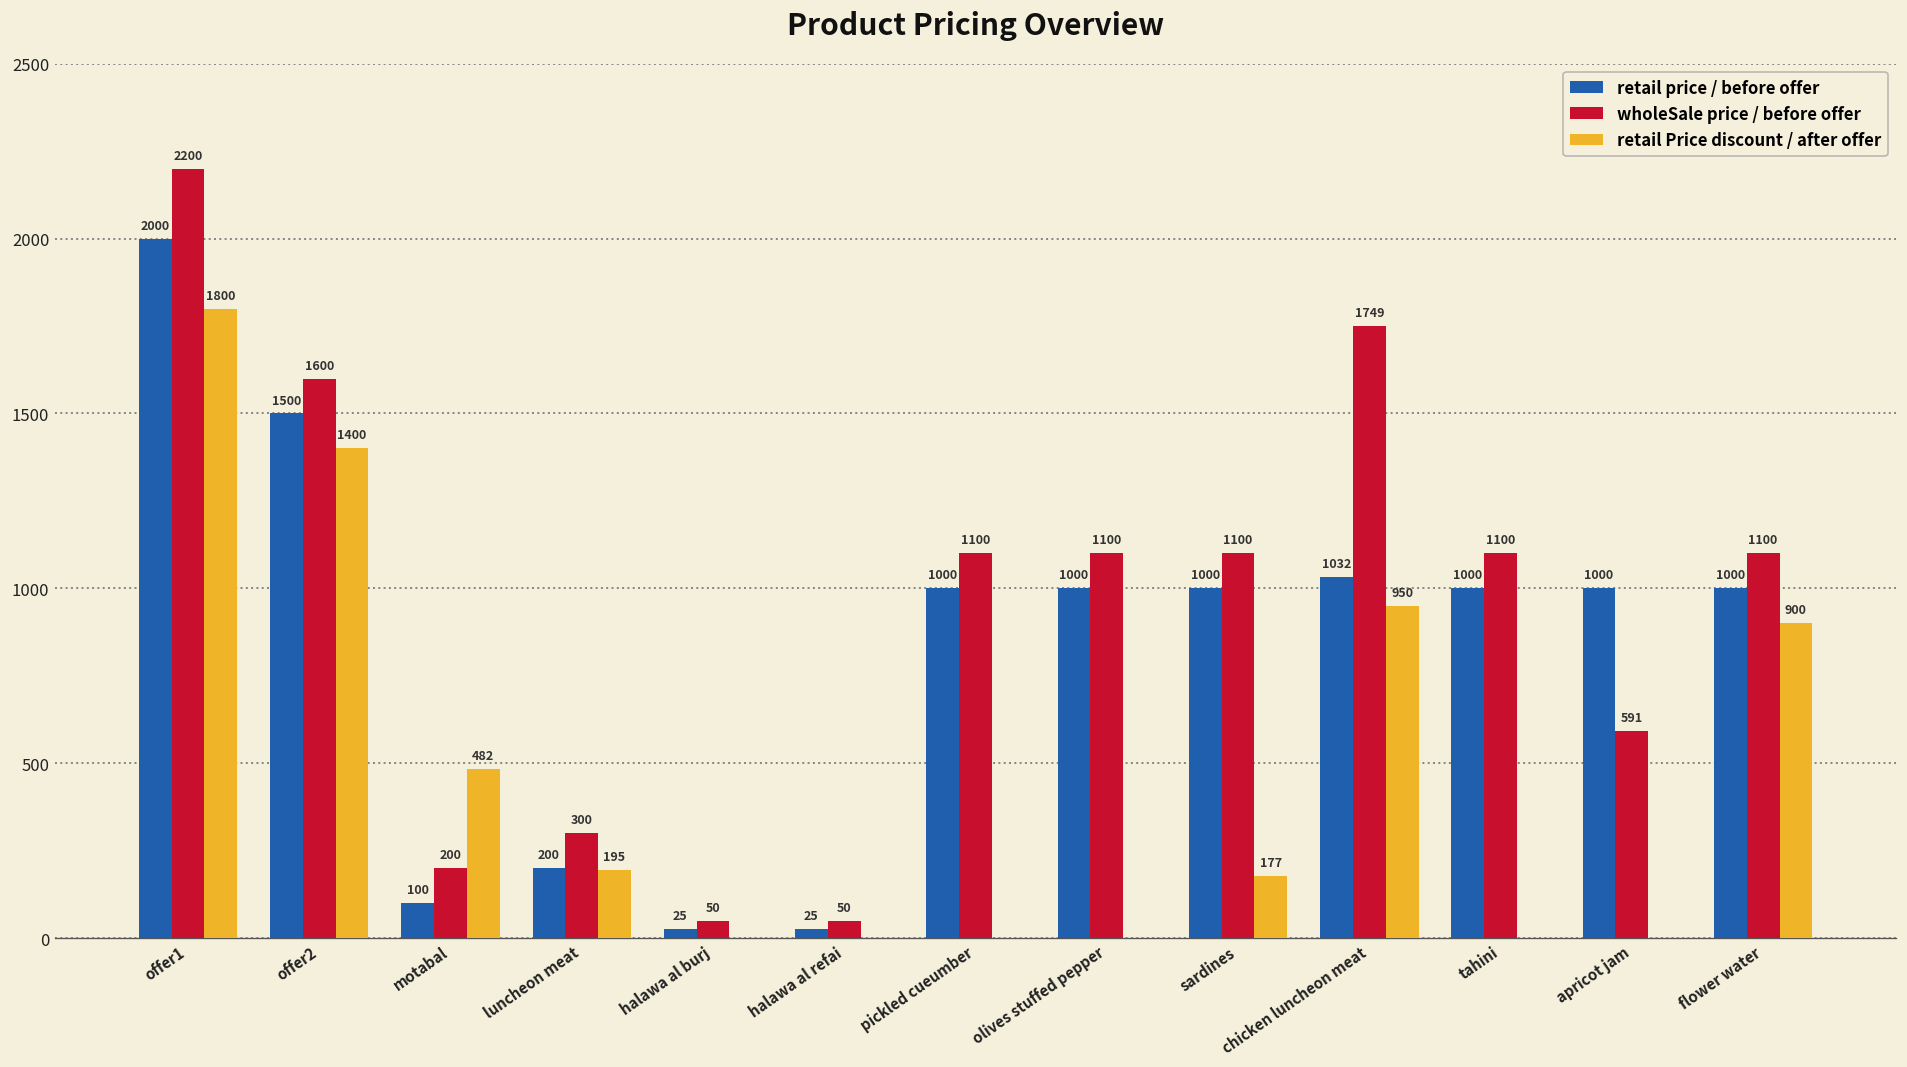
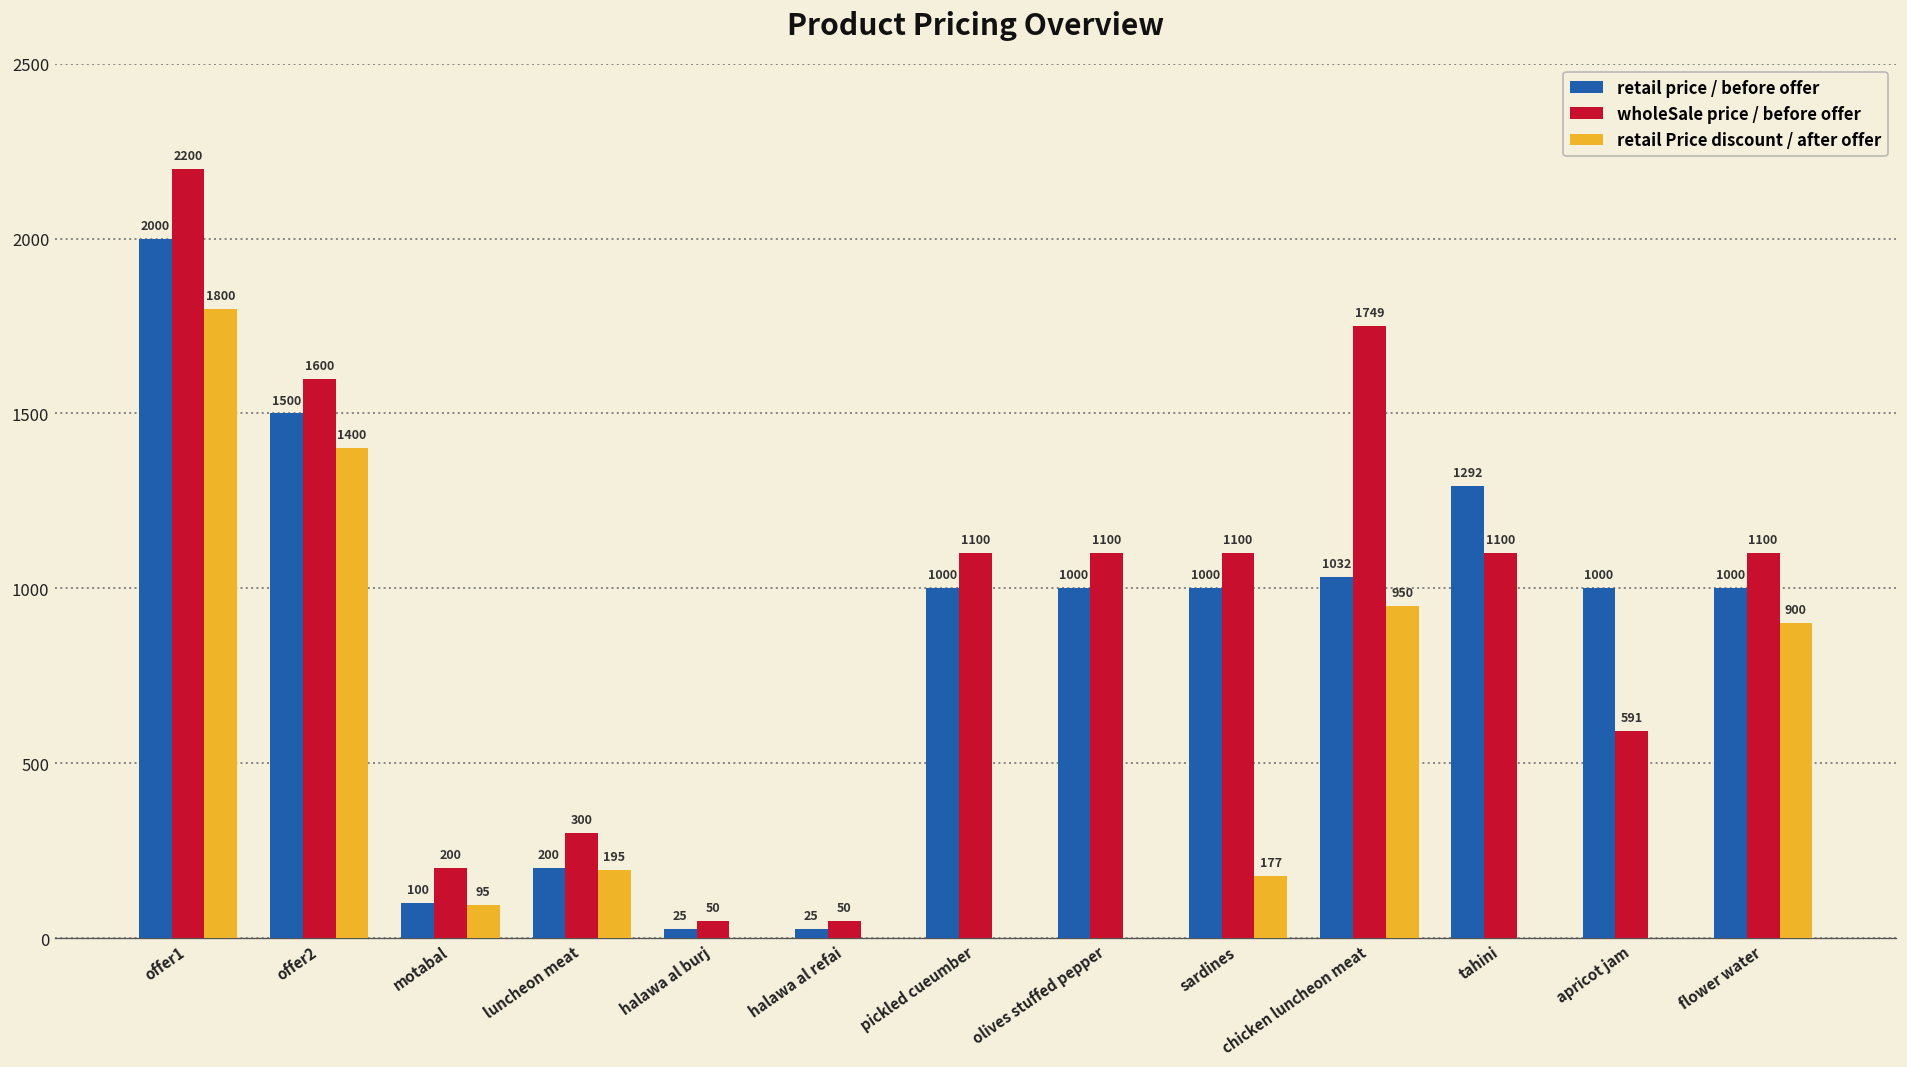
  {
    "retail price / before offer": {
      "offer1": 2000,
      "offer2": 1500,
      "motabal": 100,
      "luncheon meat": 200,
      "halawa al burj": 25,
      "halawa al refai": 25,
      "pickled cueumber": 1000,
      "olives stuffed pepper": 1000,
      "sardines": 1000,
      "chicken luncheon meat": 1032,
-     "tahini": 1000,
+     "tahini": 1292,
      "apricot jam": 1000,
      "flower water": 1000
    },
    "wholeSale price / before offer": {
      "offer1": 2200,
      "offer2": 1600,
      "motabal": 200,
      "luncheon meat": 300,
      "halawa al burj": 50,
      "halawa al refai": 50,
      "pickled cueumber": 1100,
      "olives stuffed pepper": 1100,
      "sardines": 1100,
      "chicken luncheon meat": 1749,
      "tahini": 1100,
      "apricot jam": 591,
      "flower water": 1100
    },
    "retail Price discount / after offer": {
      "offer1": 1800,
      "offer2": 1400,
-     "motabal": 482,
+     "motabal": 95,
      "luncheon meat": 195,
      "sardines": 177,
      "chicken luncheon meat": 950,
      "flower water": 900
    }
  }
